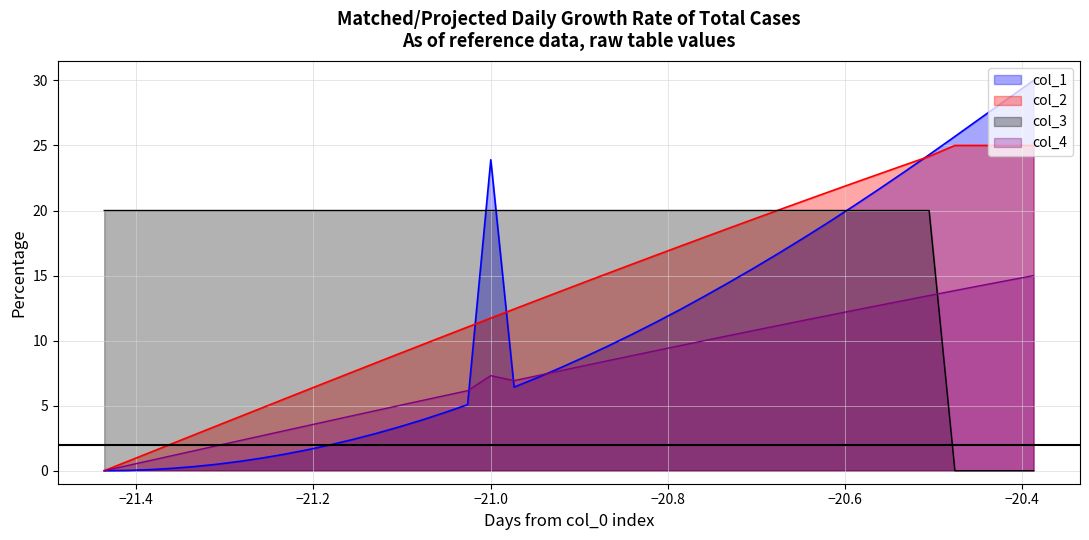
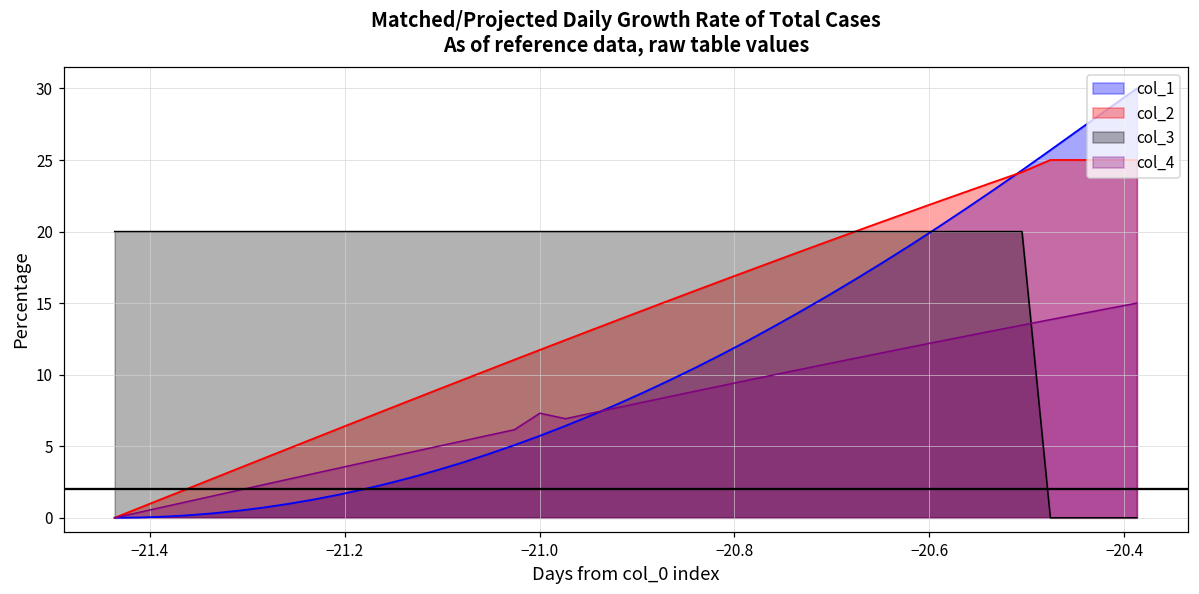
  {
    "col_1": {
-     "−21.0": 23.9
+     "−21.0": 5.7
    },
    "col_2": {
      "−21.0": 11.7
    },
    "col_3": {
      "−21.0": 20.0
    },
    "col_4": {
      "−21.0": 7.3
    }
  }
